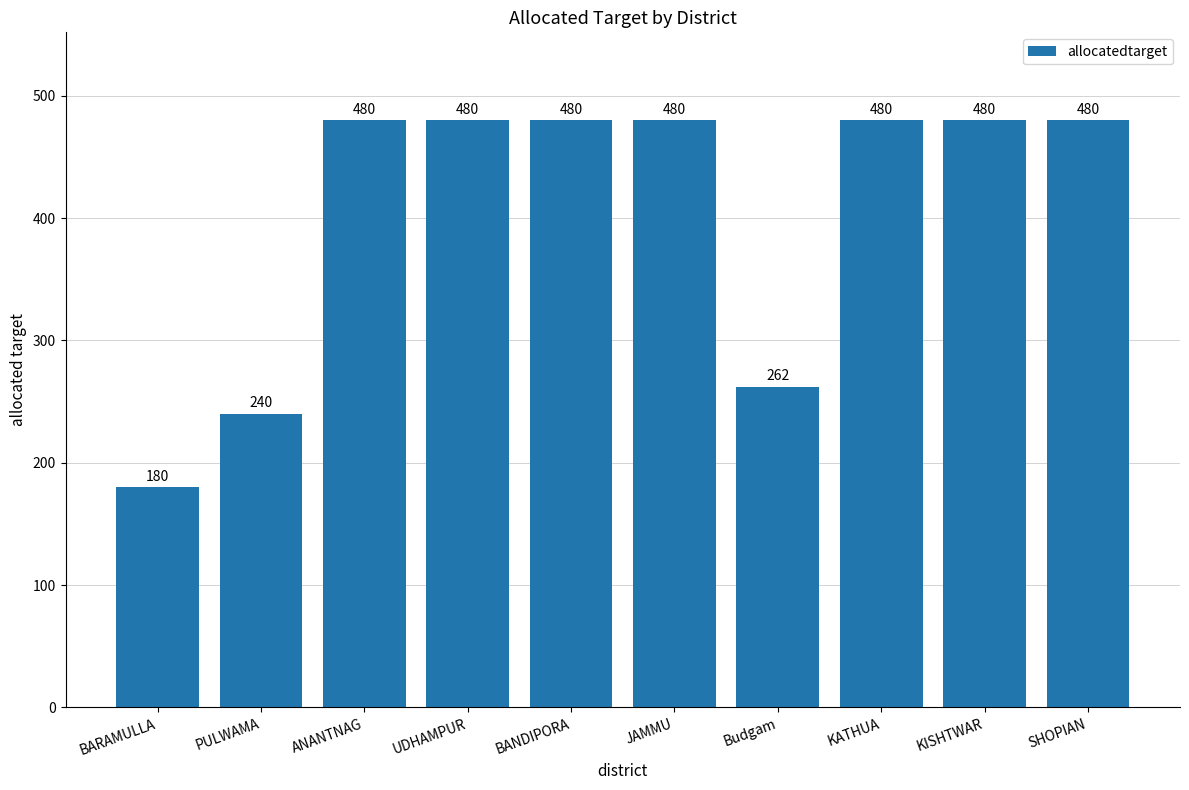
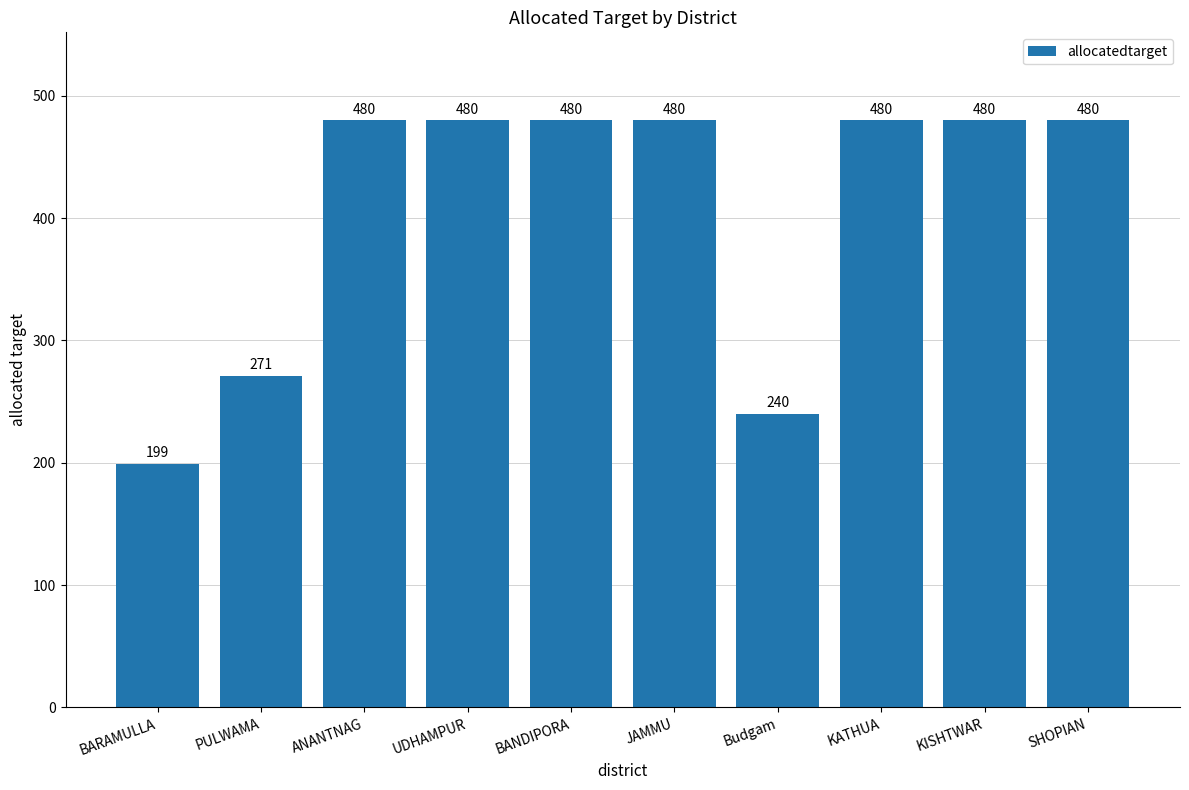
  {
-   "BARAMULLA": 180,
-   "PULWAMA": 240,
+   "BARAMULLA": 199,
+   "PULWAMA": 271,
    "ANANTNAG": 480,
    "UDHAMPUR": 480,
    "BANDIPORA": 480,
    "JAMMU": 480,
-   "Budgam": 262,
+   "Budgam": 240,
    "KATHUA": 480,
    "KISHTWAR": 480,
    "SHOPIAN": 480
  }
